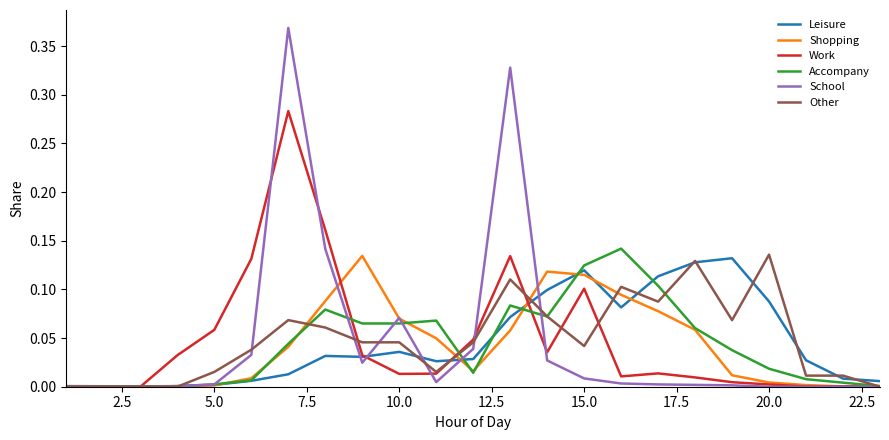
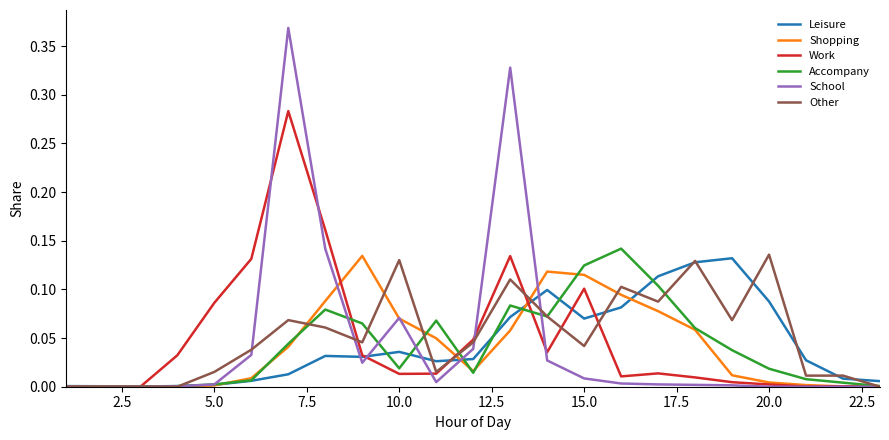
  {
    "Leisure": {
      "10.0": 0.04,
-     "15.0": 0.12,
+     "15.0": 0.07,
      "20.0": 0.09
    },
    "Shopping": {
      "15.0": 0.11
    },
    "Work": {
-     "5.0": 0.06,
+     "5.0": 0.09,
      "10.0": 0.01,
      "15.0": 0.10
    },
    "Accompany": {
-     "10.0": 0.06,
+     "10.0": 0.02,
      "15.0": 0.12,
      "20.0": 0.02
    },
    "School": {
      "15.0": 0.01
    },
    "Other": {
      "5.0": 0.02,
-     "10.0": 0.05,
+     "10.0": 0.13,
      "15.0": 0.04,
      "20.0": 0.14
    }
  }
